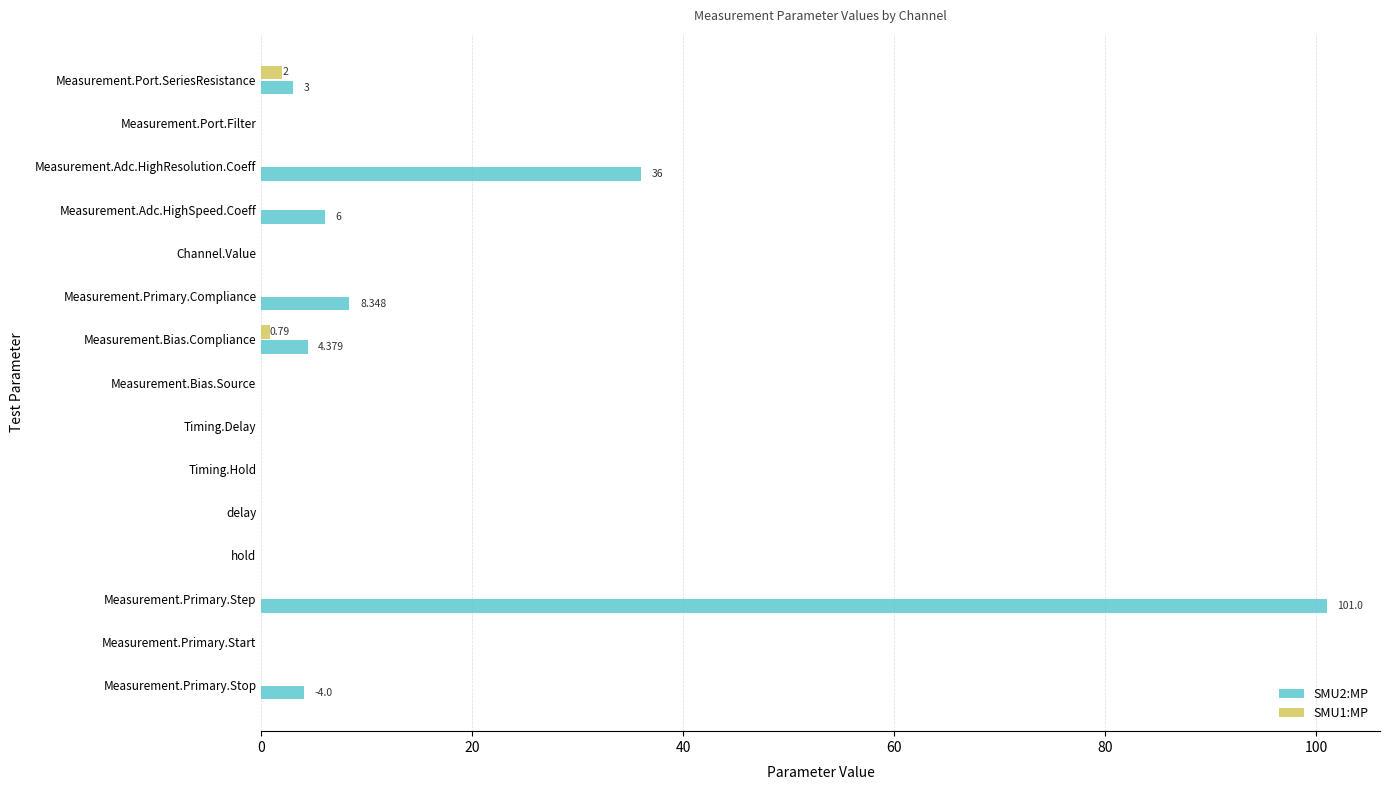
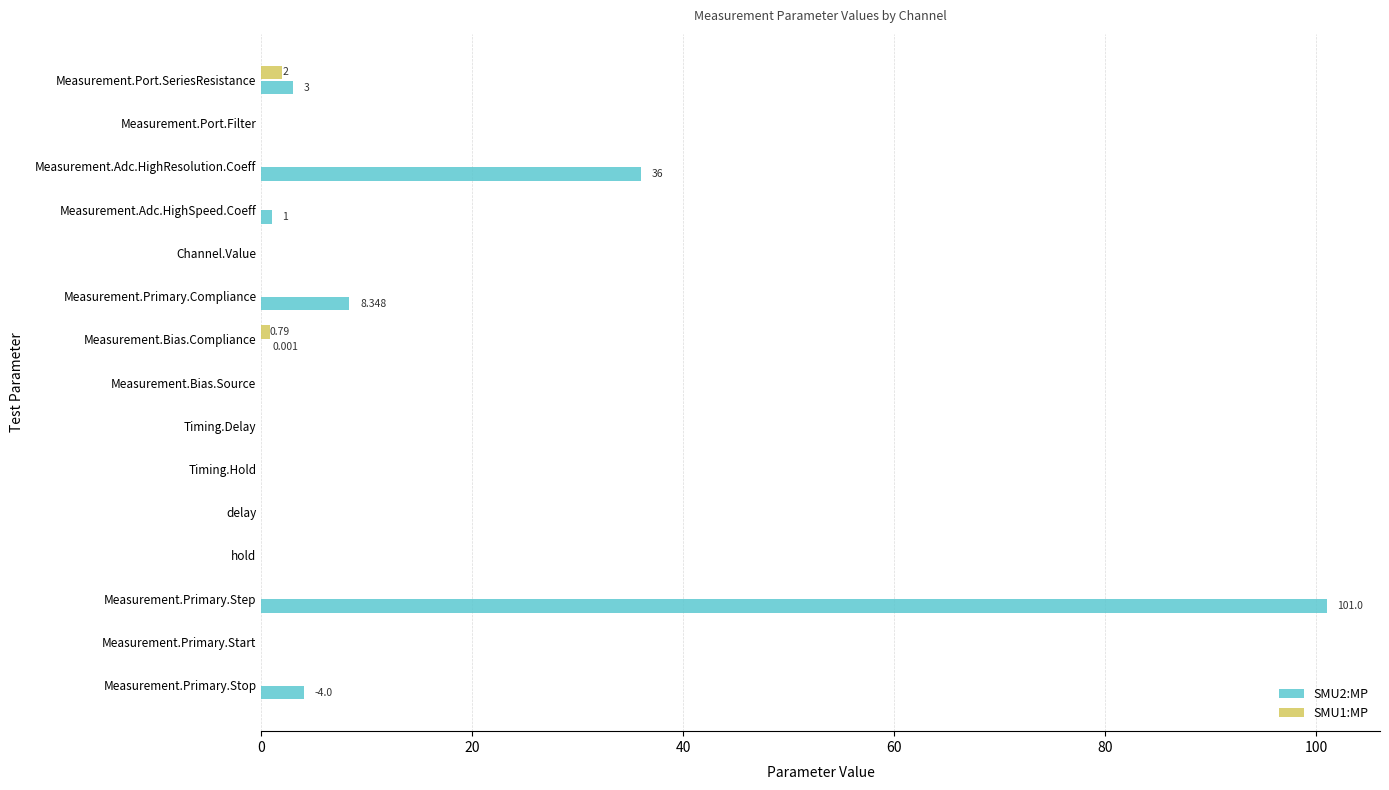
  {
    "SMU2:MP": {
      "Measurement.Port.SeriesResistance": 3,
      "Measurement.Adc.HighResolution.Coeff": 36,
-     "Measurement.Adc.HighSpeed.Coeff": 6,
+     "Measurement.Adc.HighSpeed.Coeff": 1,
      "Measurement.Primary.Compliance": 8.348,
-     "Measurement.Bias.Compliance": 4.379,
+     "Measurement.Bias.Compliance": 0.001,
      "Measurement.Primary.Step": 101.0
    },
    "SMU1:MP": {
      "Measurement.Port.SeriesResistance": 2,
      "Measurement.Bias.Compliance": 0.79
    }
  }
